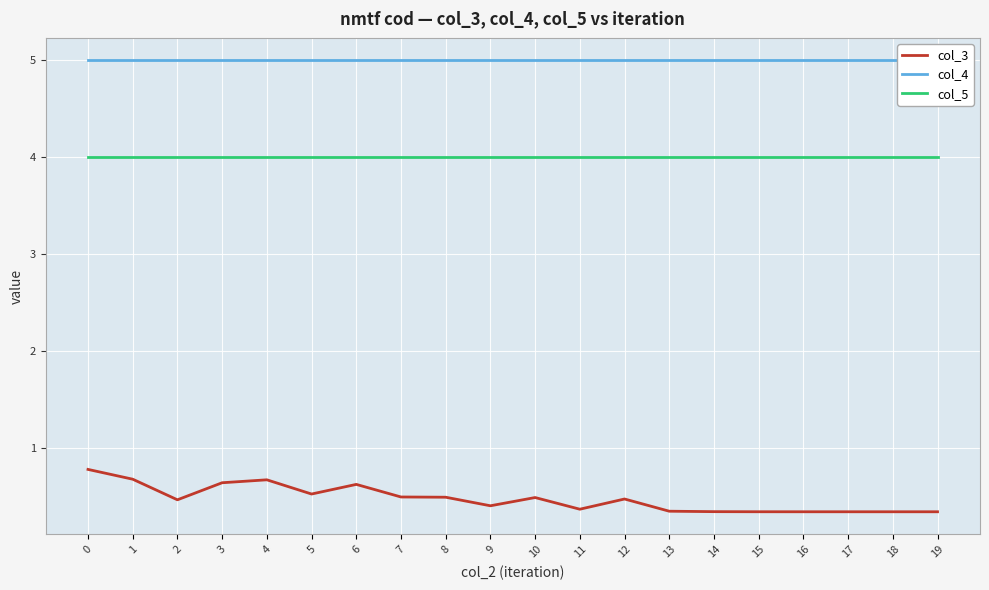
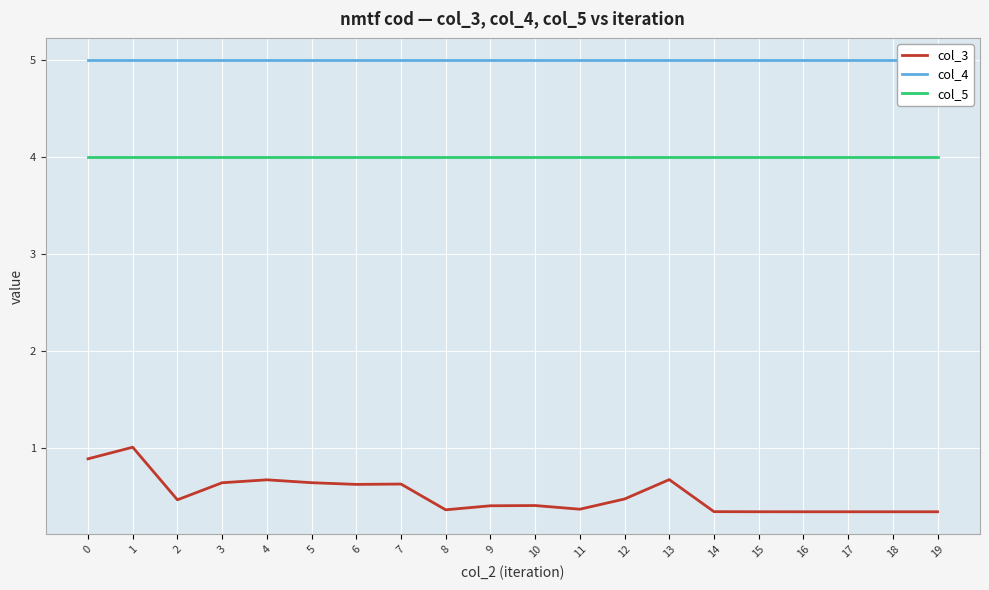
  {
    "col_3": {
-     "0": 0.8,
-     "1": 0.7,
+     "0": 0.9,
+     "1": 1.0,
      "2": 0.5,
      "3": 0.6,
      "4": 0.7,
-     "5": 0.5,
+     "5": 0.6,
      "6": 0.6,
-     "7": 0.5,
-     "8": 0.5,
+     "7": 0.6,
+     "8": 0.4,
      "9": 0.4,
-     "10": 0.5,
+     "10": 0.4,
      "11": 0.4,
      "12": 0.5,
-     "13": 0.3,
+     "13": 0.7,
      "14": 0.3,
      "15": 0.3,
      "16": 0.3,
      "17": 0.3,
      "18": 0.3,
      "19": 0.3
    },
    "col_4": {
      "0": 5.0,
      "1": 5.0,
      "2": 5.0,
      "3": 5.0,
      "4": 5.0,
      "5": 5.0,
      "6": 5.0,
      "7": 5.0,
      "8": 5.0,
      "9": 5.0,
      "10": 5.0,
      "11": 5.0,
      "12": 5.0,
      "13": 5.0,
      "14": 5.0,
      "15": 5.0,
      "16": 5.0,
      "17": 5.0,
      "18": 5.0
    },
    "col_5": {
      "0": 4.0,
      "1": 4.0,
      "2": 4.0,
      "3": 4.0,
      "4": 4.0,
      "5": 4.0,
      "6": 4.0,
      "7": 4.0,
      "8": 4.0,
      "9": 4.0,
      "10": 4.0,
      "11": 4.0,
      "12": 4.0,
      "13": 4.0,
      "14": 4.0,
      "15": 4.0,
      "16": 4.0,
      "17": 4.0,
      "18": 4.0,
      "19": 4.0
    }
  }
